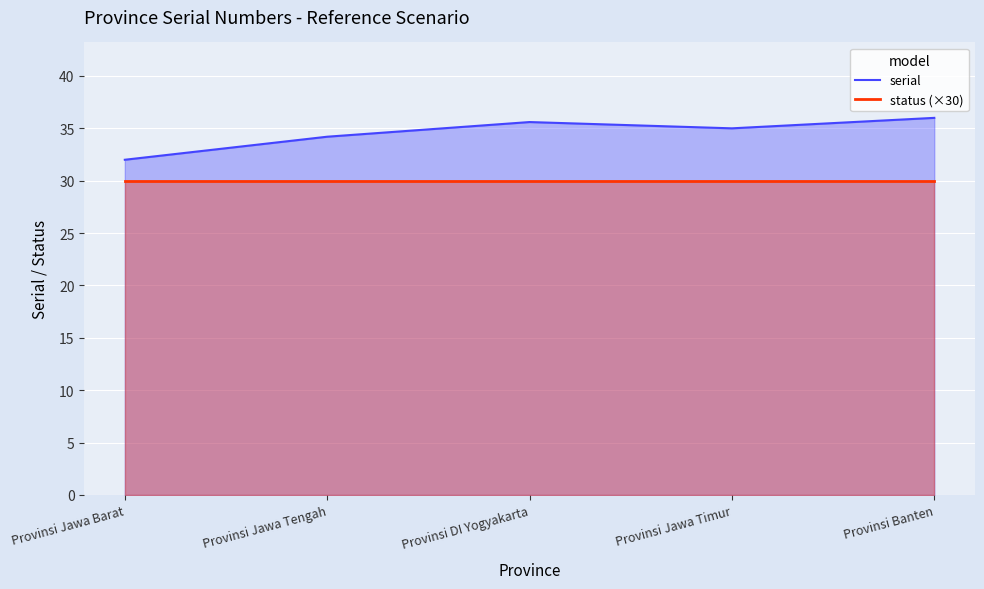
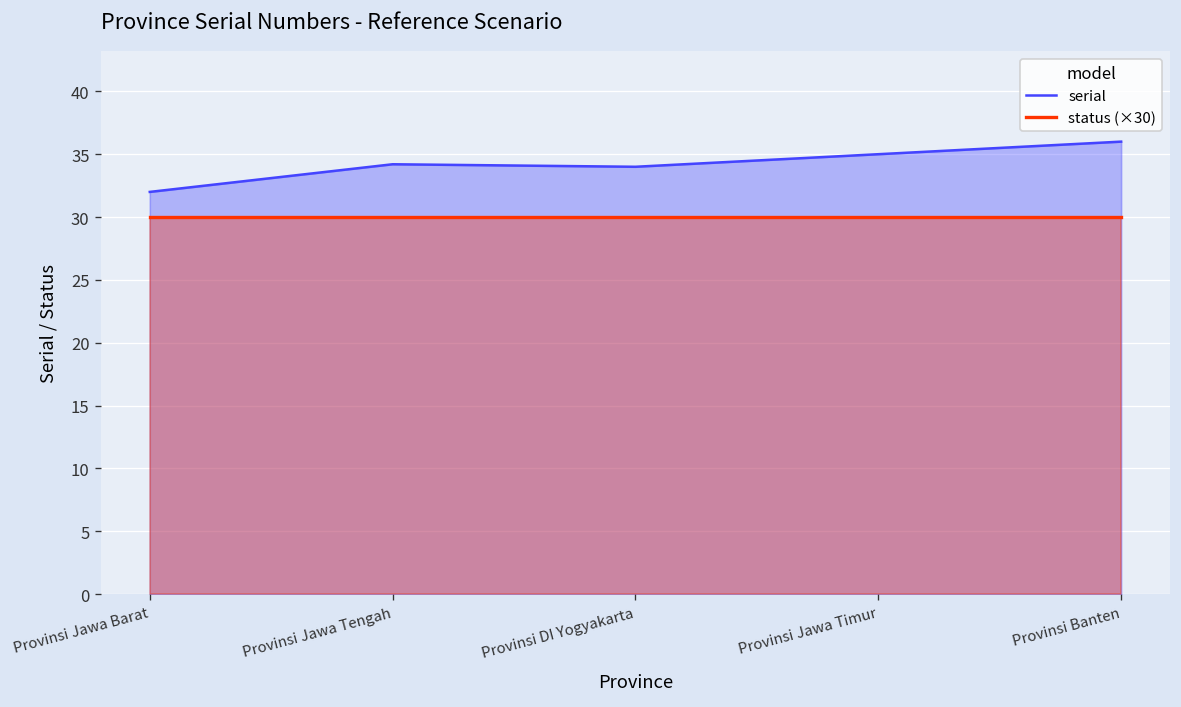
  {
    "serial": {
      "Provinsi Jawa Barat": 32.0,
      "Provinsi Jawa Tengah": 34.2,
-     "Provinsi DI Yogyakarta": 35.6,
+     "Provinsi DI Yogyakarta": 34.0,
      "Provinsi Jawa Timur": 35.0,
      "Provinsi Banten": 36.0
    },
    "status (×30)": {
      "Provinsi Jawa Barat": 30.0,
      "Provinsi Jawa Tengah": 30.0,
      "Provinsi DI Yogyakarta": 30.0,
      "Provinsi Jawa Timur": 30.0,
      "Provinsi Banten": 30.0
    }
  }
